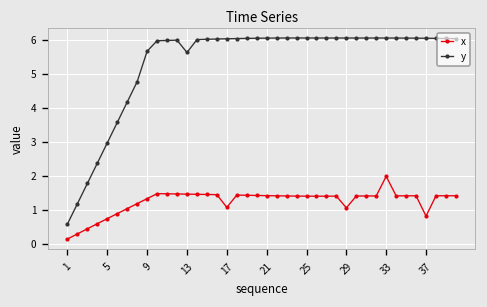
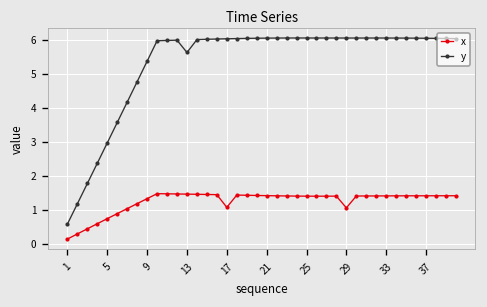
  {
    "x": {
      "1": 0.2,
      "5": 0.7,
      "9": 1.3,
      "13": 1.5,
      "17": 1.1,
      "21": 1.4,
      "25": 1.4,
      "29": 1.1,
-     "33": 2.0,
-     "37": 0.8
+     "33": 1.4,
+     "37": 1.4
    },
    "y": {
      "1": 0.6,
      "5": 3.0,
-     "9": 5.7,
+     "9": 5.4,
      "13": 5.6,
      "17": 6.0,
      "21": 6.0,
      "25": 6.0,
      "29": 6.0,
      "33": 6.0,
      "37": 6.0
    }
  }
